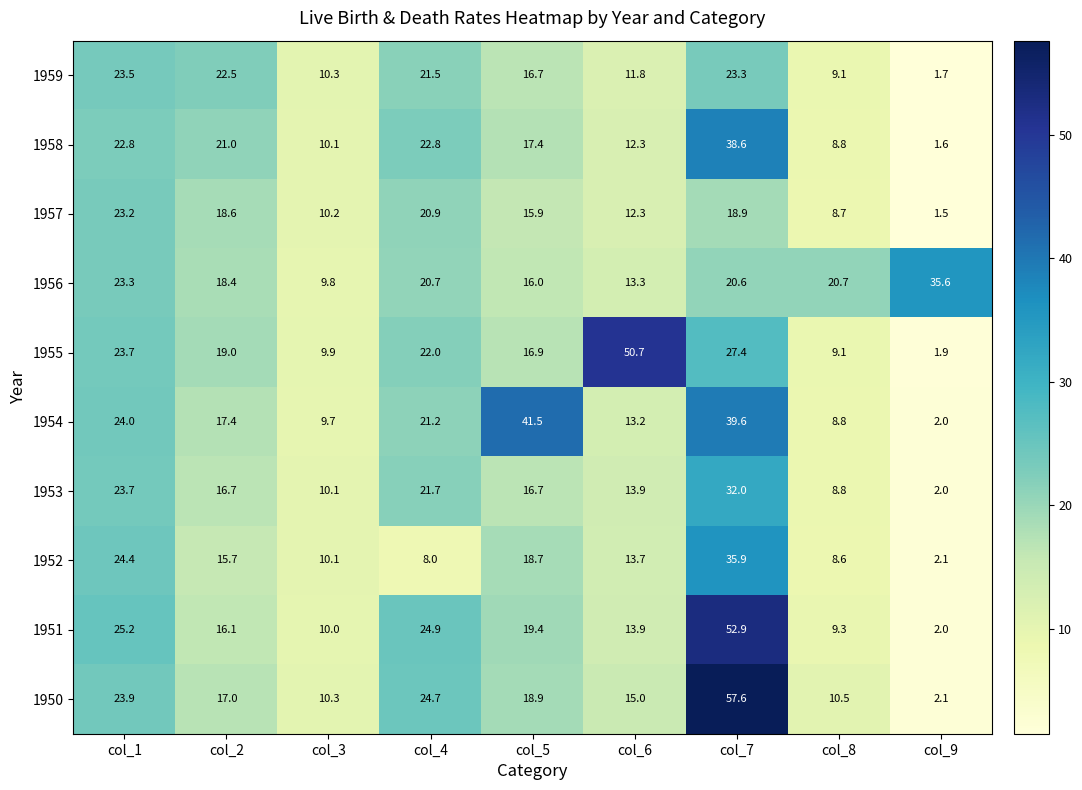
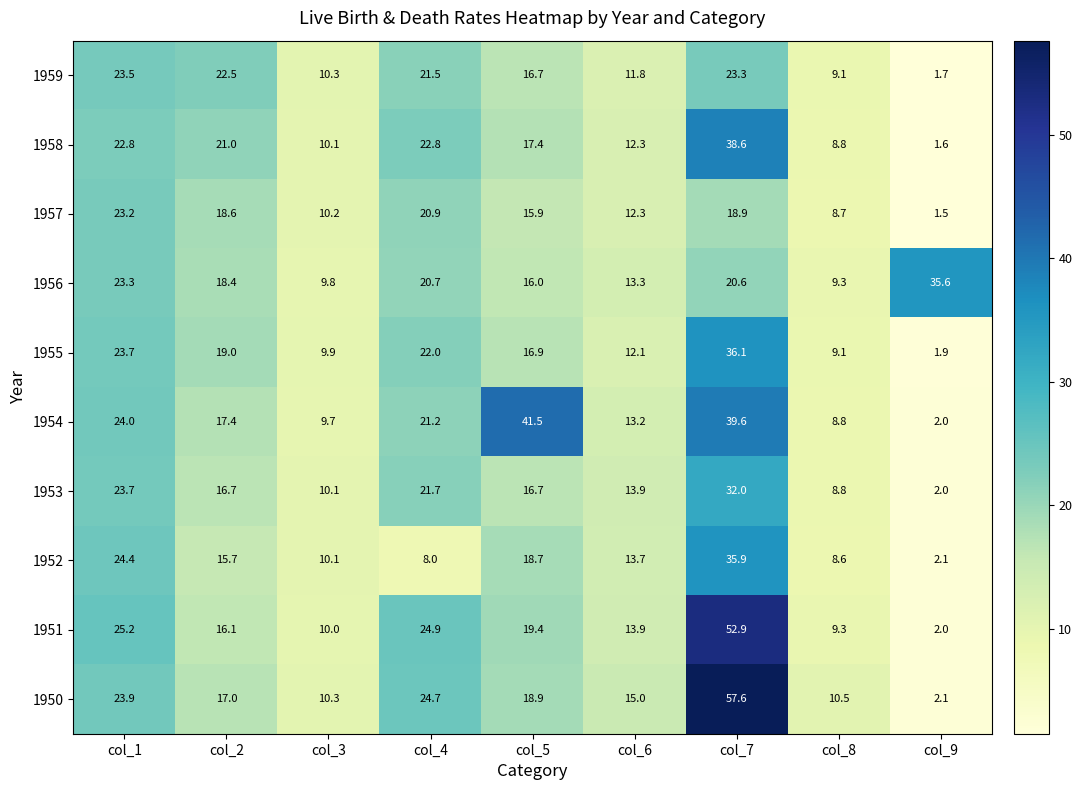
  {
    "1959": {
      "col_1": 23.5,
      "col_2": 22.5,
      "col_3": 10.3,
      "col_4": 21.5,
      "col_5": 16.7,
      "col_6": 11.8,
      "col_7": 23.3,
      "col_8": 9.1,
      "col_9": 1.7
    },
    "1958": {
      "col_1": 22.8,
      "col_2": 21.0,
      "col_3": 10.1,
      "col_4": 22.8,
      "col_5": 17.4,
      "col_6": 12.3,
      "col_7": 38.6,
      "col_8": 8.8,
      "col_9": 1.6
    },
    "1957": {
      "col_1": 23.2,
      "col_2": 18.6,
      "col_3": 10.2,
      "col_4": 20.9,
      "col_5": 15.9,
      "col_6": 12.3,
      "col_7": 18.9,
      "col_8": 8.7,
      "col_9": 1.5
    },
    "1956": {
      "col_1": 23.3,
      "col_2": 18.4,
      "col_3": 9.8,
      "col_4": 20.7,
      "col_5": 16.0,
      "col_6": 13.3,
      "col_7": 20.6,
-     "col_8": 20.7,
+     "col_8": 9.3,
      "col_9": 35.6
    },
    "1955": {
      "col_1": 23.7,
      "col_2": 19.0,
      "col_3": 9.9,
      "col_4": 22.0,
      "col_5": 16.9,
-     "col_6": 50.7,
-     "col_7": 27.4,
+     "col_6": 12.1,
+     "col_7": 36.1,
      "col_8": 9.1,
      "col_9": 1.9
    },
    "1954": {
      "col_1": 24.0,
      "col_2": 17.4,
      "col_3": 9.7,
      "col_4": 21.2,
      "col_5": 41.5,
      "col_6": 13.2,
      "col_7": 39.6,
      "col_8": 8.8,
      "col_9": 2.0
    },
    "1953": {
      "col_1": 23.7,
      "col_2": 16.7,
      "col_3": 10.1,
      "col_4": 21.7,
      "col_5": 16.7,
      "col_6": 13.9,
      "col_7": 32.0,
      "col_8": 8.8,
      "col_9": 2.0
    },
    "1952": {
      "col_1": 24.4,
      "col_2": 15.7,
      "col_3": 10.1,
      "col_4": 8.0,
      "col_5": 18.7,
      "col_6": 13.7,
      "col_7": 35.9,
      "col_8": 8.6,
      "col_9": 2.1
    },
    "1951": {
      "col_1": 25.2,
      "col_2": 16.1,
      "col_3": 10.0,
      "col_4": 24.9,
      "col_5": 19.4,
      "col_6": 13.9,
      "col_7": 52.9,
      "col_8": 9.3,
      "col_9": 2.0
    },
    "1950": {
      "col_1": 23.9,
      "col_2": 17.0,
      "col_3": 10.3,
      "col_4": 24.7,
      "col_5": 18.9,
      "col_6": 15.0,
      "col_7": 57.6,
      "col_8": 10.5,
      "col_9": 2.1
    }
  }
